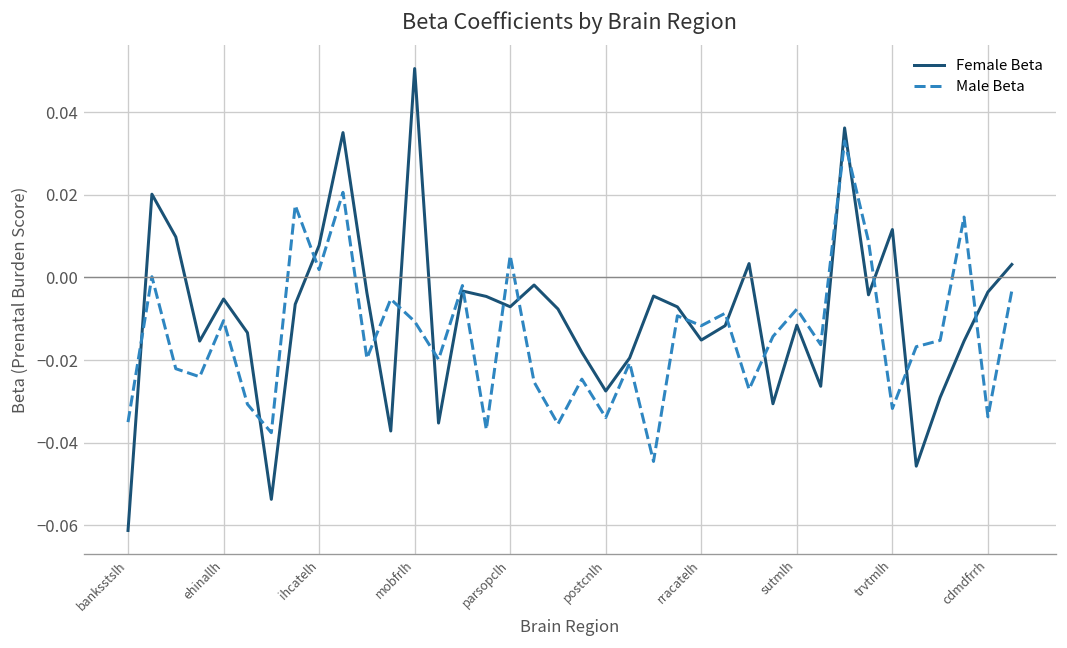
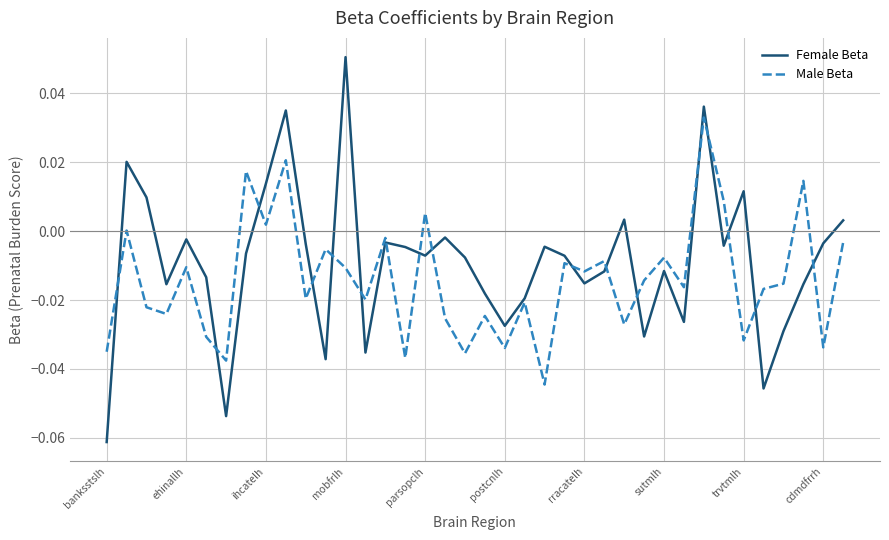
  {
    "Female Beta": {
      "banksstslh": -0.061,
-     "ehinallh": -0.005,
-     "ihcatelh": 0.008,
+     "ehinallh": -0.002,
+     "ihcatelh": 0.014,
      "mobfrlh": 0.051,
      "parsopclh": -0.007,
      "postcnlh": -0.027,
      "rracatelh": -0.015,
      "sutmlh": -0.012,
      "trvtmlh": 0.012,
      "cdmdfrrh": -0.004
    },
    "Male Beta": {
      "banksstslh": -0.035,
      "ehinallh": -0.010,
      "ihcatelh": 0.002,
      "mobfrlh": -0.011,
      "parsopclh": 0.005,
      "postcnlh": -0.034,
      "rracatelh": -0.012,
      "sutmlh": -0.008,
      "trvtmlh": -0.032,
      "cdmdfrrh": -0.034
    }
  }
